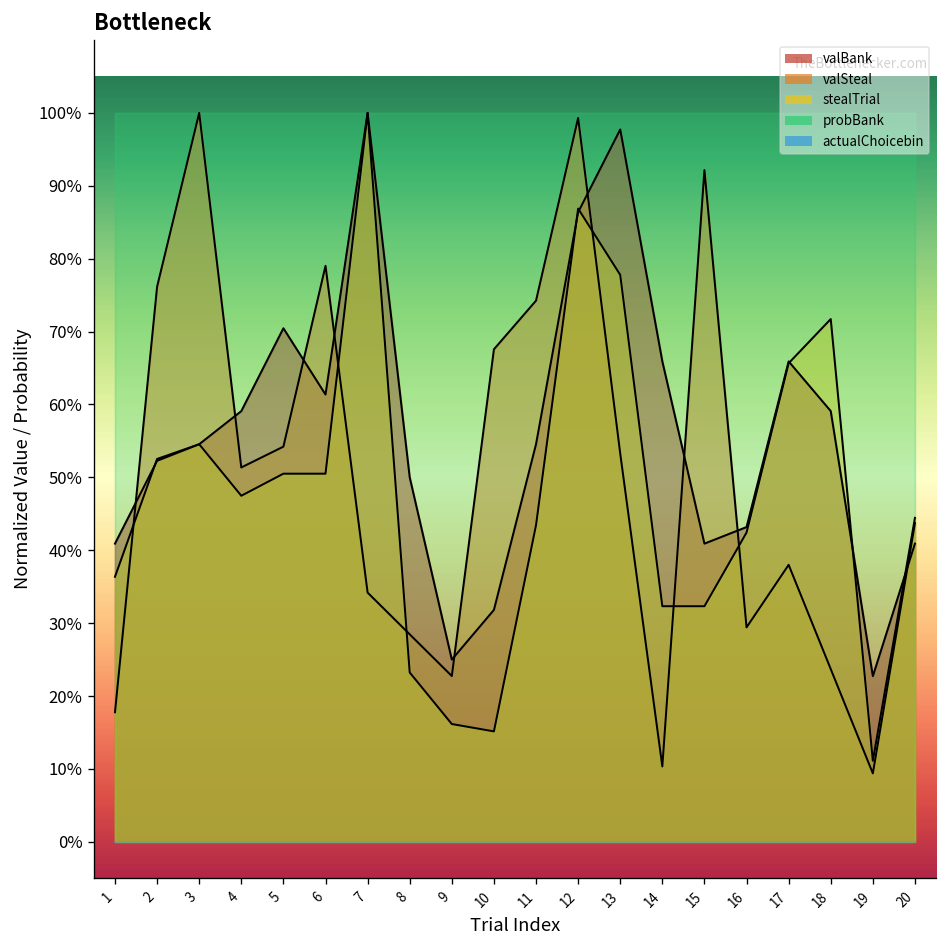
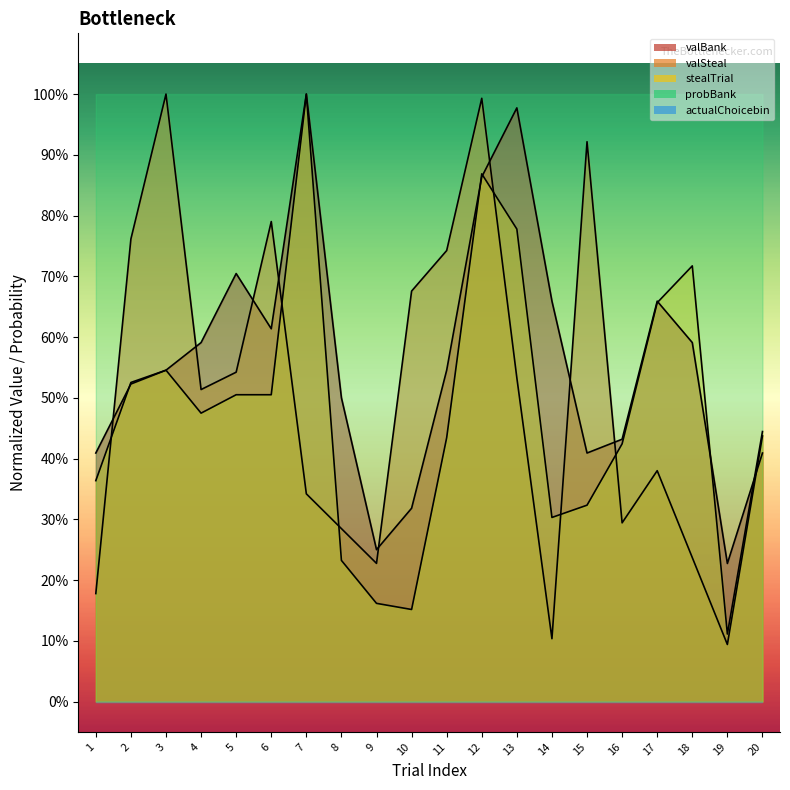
  {
    "valBank": {
      "1": "41%",
      "4": "59%",
      "5": "70%",
      "6": "61%",
      "8": "50%",
      "9": "25%",
      "10": "32%",
      "11": "55%",
      "12": "86%",
      "13": "98%",
      "14": "66%",
      "15": "41%",
      "16": "43%",
      "18": "59%",
      "19": "23%",
      "20": "41%"
    },
    "valSteal": {
      "1": "18%",
      "2": "76%",
      "4": "51%",
      "5": "54%",
      "6": "79%",
      "7": "34%",
      "8": "28%",
      "9": "23%",
      "10": "68%",
      "11": "74%",
      "12": "99%",
      "13": "53%",
      "14": "10%",
      "15": "92%",
      "16": "29%",
      "17": "38%",
      "18": "24%",
      "19": "9%",
      "20": "44%"
    },
    "stealTrial": {
      "1": "36%",
      "4": "47%",
      "5": "51%",
      "6": "51%",
      "8": "23%",
      "9": "16%",
      "10": "15%",
      "11": "43%",
      "12": "87%",
      "13": "78%",
-     "14": "32%",
+     "14": "30%",
      "15": "32%",
      "16": "42%",
      "18": "72%",
      "19": "11%",
      "20": "44%"
    },
    "probBank": {
      "1": "100%",
      "2": "100%",
      "4": "100%",
      "5": "100%",
      "6": "100%",
      "8": "100%",
      "9": "100%",
      "10": "100%",
      "11": "100%",
      "12": "100%",
      "13": "100%",
      "14": "100%",
      "15": "100%",
      "16": "100%"
    },
    "actualChoicebin": {
      "1": "0%",
      "2": "0%",
      "3": "0%",
      "4": "0%",
      "5": "0%",
      "6": "0%",
      "7": "0%",
      "8": "0%",
      "9": "0%",
      "10": "0%",
      "11": "0%",
      "12": "0%",
      "13": "0%",
      "14": "0%",
      "15": "0%",
      "16": "0%",
      "17": "0%",
      "18": "0%",
      "19": "0%",
      "20": "0%"
    }
  }
